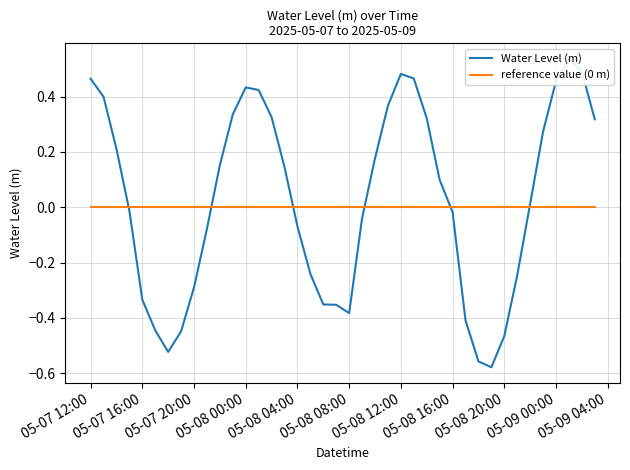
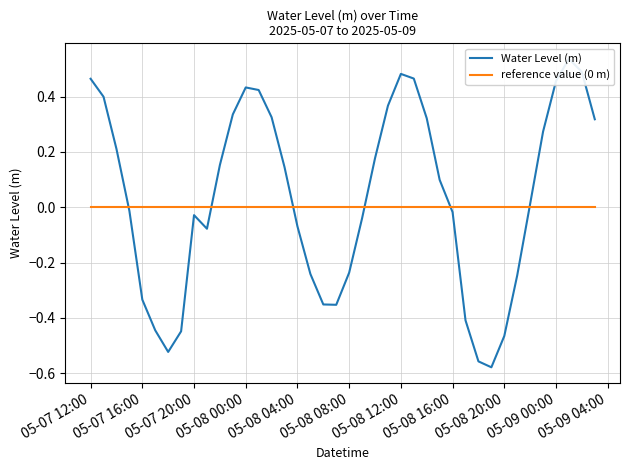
  {
    "Water Level (m)": {
      "05-07 12:00": 0.47,
      "05-07 16:00": -0.33,
-     "05-07 20:00": -0.29,
+     "05-07 20:00": -0.03,
      "05-08 00:00": 0.43,
      "05-08 04:00": -0.07,
-     "05-08 08:00": -0.38,
+     "05-08 08:00": -0.24,
      "05-08 12:00": 0.48,
      "05-08 16:00": -0.02,
      "05-08 20:00": -0.47
    },
    "reference value (0 m)": {
      "05-07 12:00": 0.00,
      "05-07 16:00": 0.00,
      "05-07 20:00": 0.00,
      "05-08 00:00": 0.00,
      "05-08 04:00": 0.00,
      "05-08 08:00": 0.00,
      "05-08 12:00": 0.00,
      "05-08 16:00": 0.00,
      "05-08 20:00": 0.00,
      "05-09 00:00": 0.00
    }
  }
